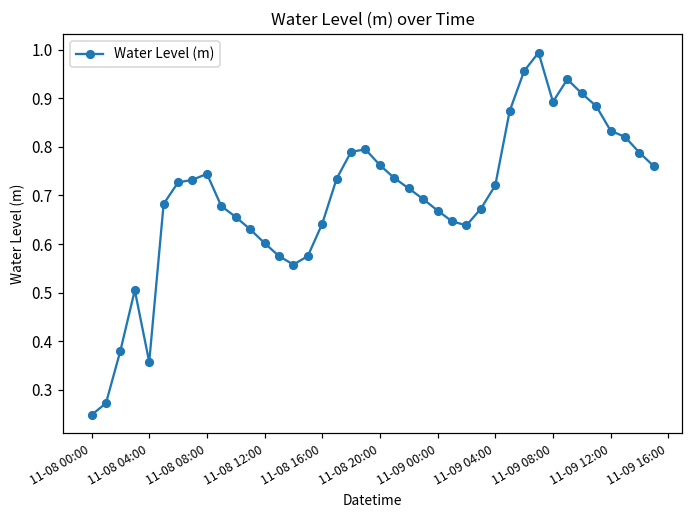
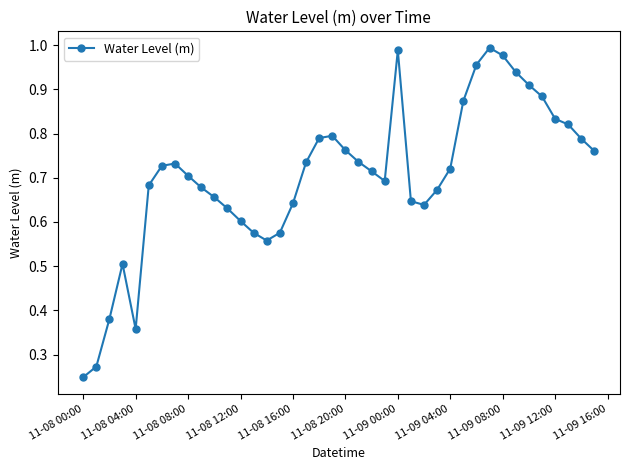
  {
    "11-08 00:00": 0.25,
    "11-08 04:00": 0.36,
-   "11-08 08:00": 0.74,
+   "11-08 08:00": 0.70,
    "11-08 12:00": 0.60,
    "11-08 16:00": 0.64,
    "11-08 20:00": 0.76,
-   "11-09 00:00": 0.67,
+   "11-09 00:00": 0.99,
    "11-09 04:00": 0.72,
-   "11-09 08:00": 0.89,
+   "11-09 08:00": 0.98,
    "11-09 12:00": 0.83
  }
